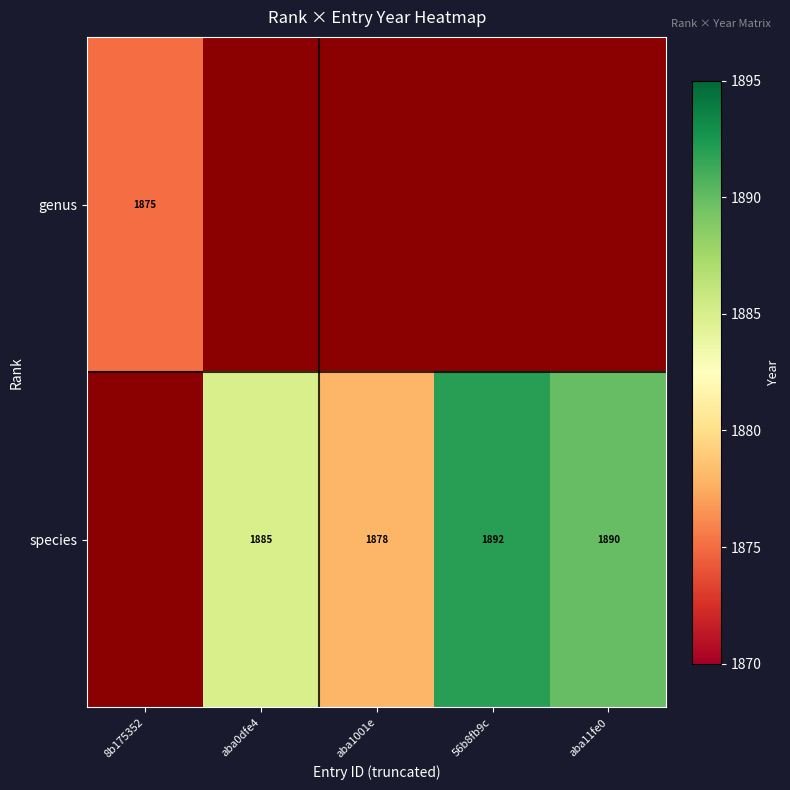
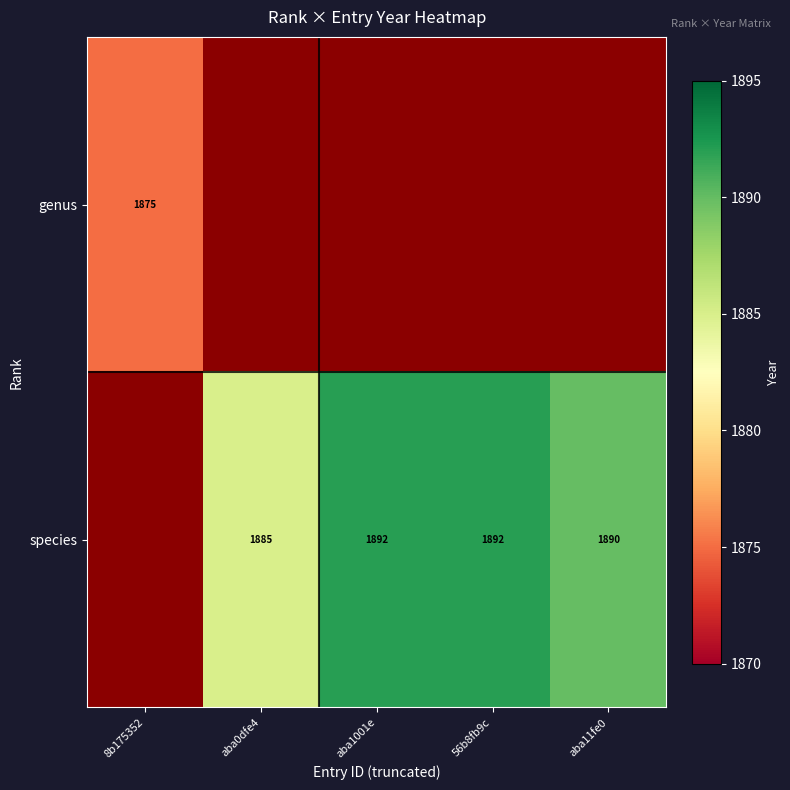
  {
    "genus": {
      "8b175352": 1875
    },
    "species": {
      "aba0dfe4": 1885,
-     "aba1001e": 1878,
+     "aba1001e": 1892,
      "56b8fb9c": 1892,
      "aba11fe0": 1890
    }
  }
